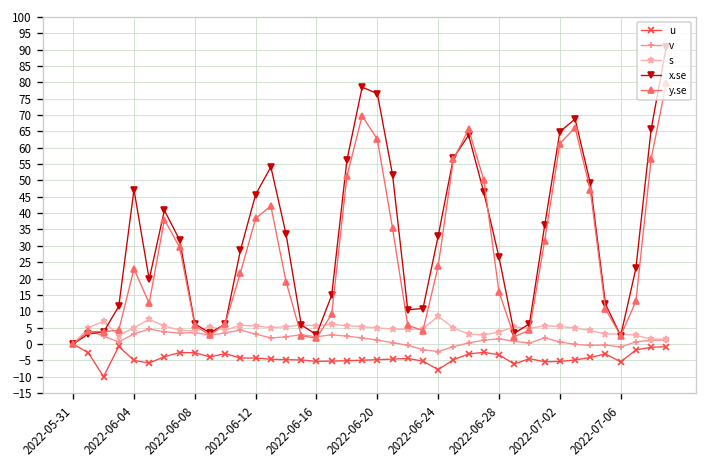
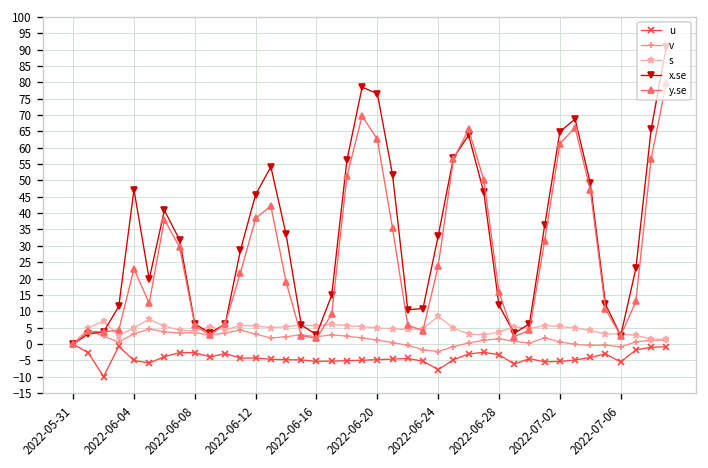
  {
    "x.se": {
      "2022-06-04": 47,
      "2022-06-12": 46,
      "2022-06-20": 77,
      "2022-06-24": 33,
-     "2022-06-28": 27,
+     "2022-06-28": 12,
      "2022-07-02": 65
    }
  }
